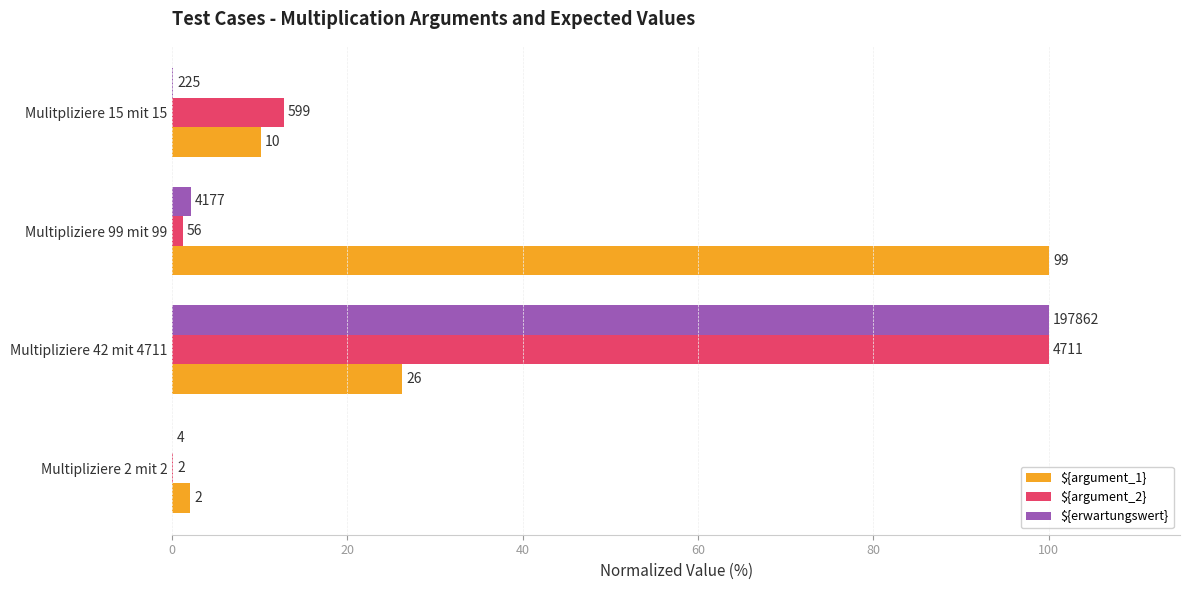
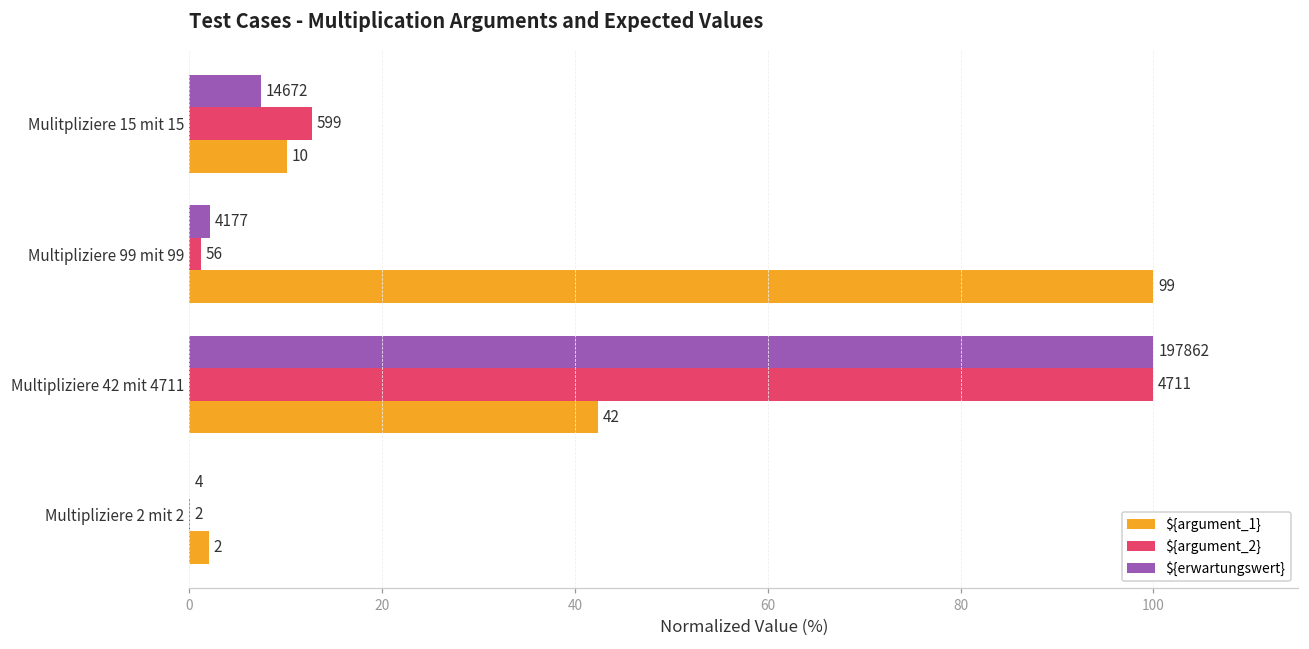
  {
    "${argument_1}": {
      "Mulitpliziere 15 mit 15": 10,
-     "Multipliziere 42 mit 4711": 26,
+     "Multipliziere 42 mit 4711": 42,
      "Multipliziere 2 mit 2": 2
    },
    "${erwartungswert}": {
-     "Mulitpliziere 15 mit 15": 225
+     "Mulitpliziere 15 mit 15": 14672
    }
  }
